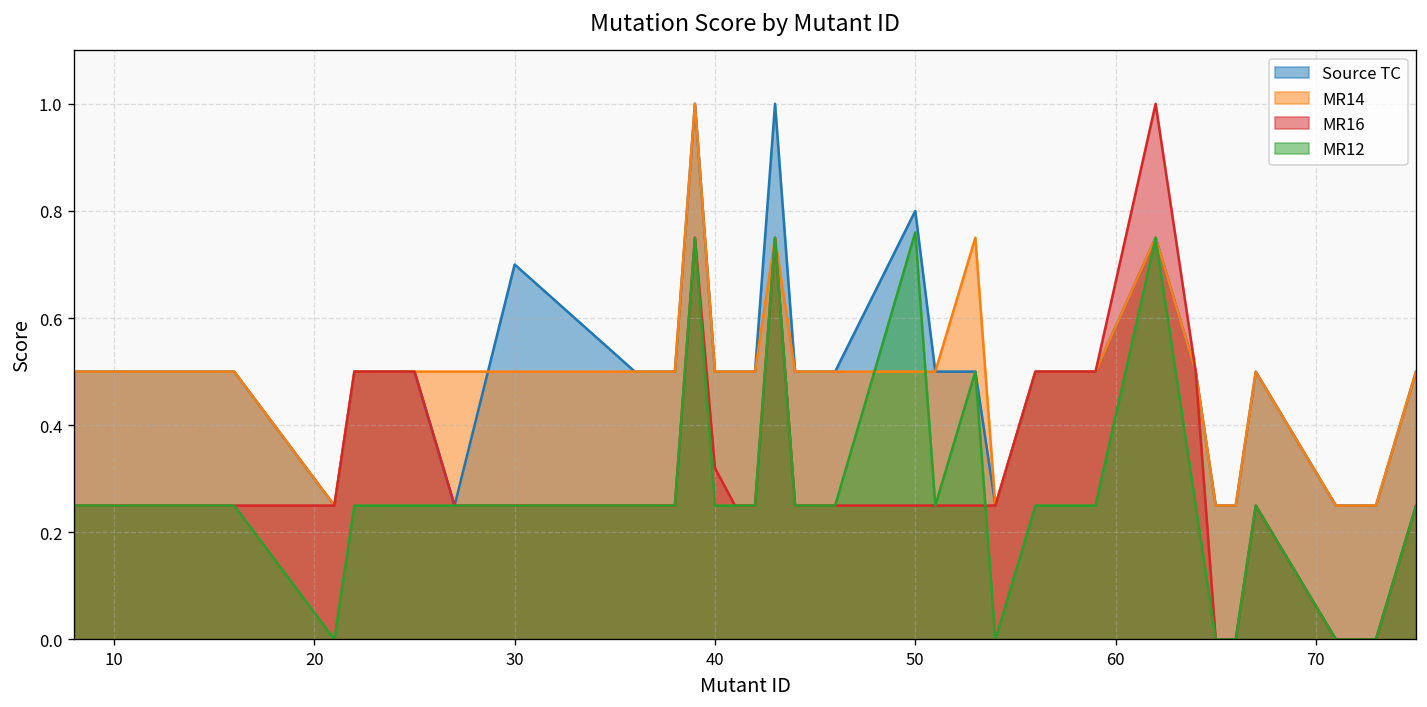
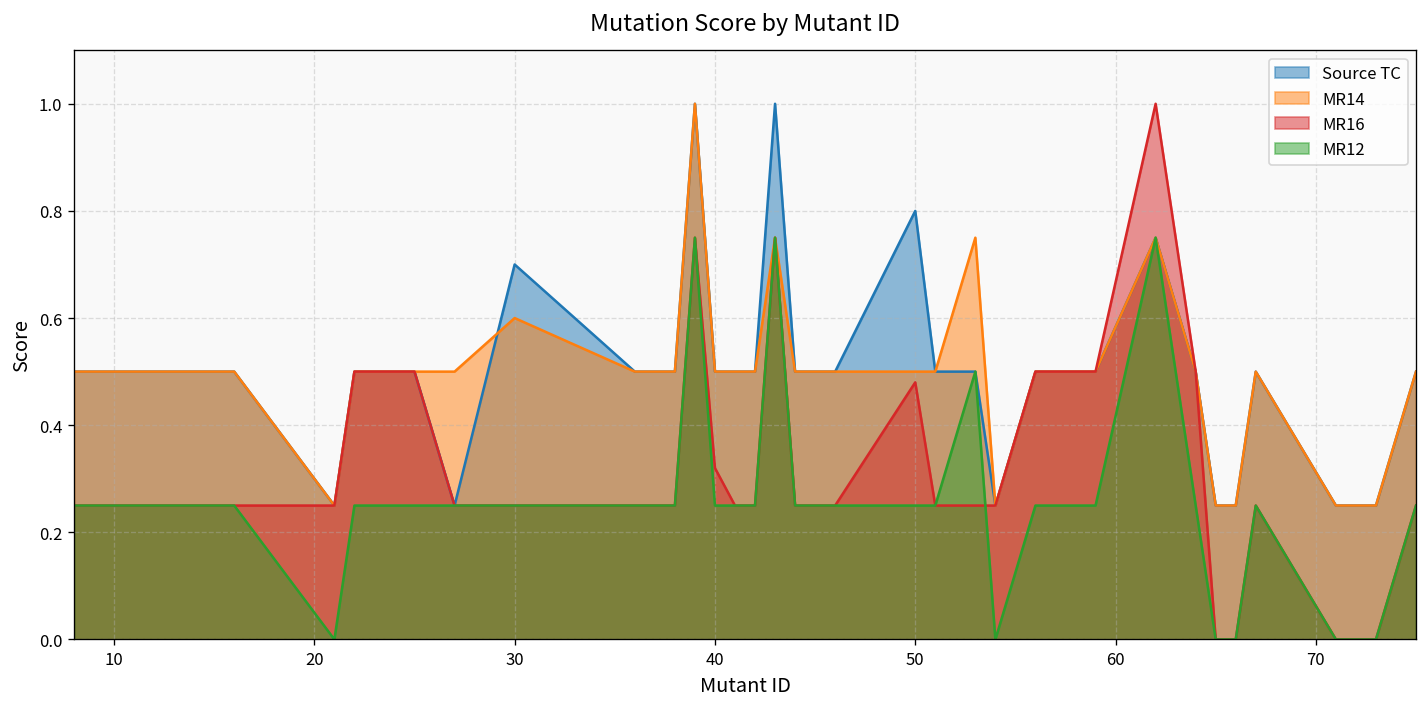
  {
    "Source TC": {
      "30": 0.70,
      "50": 0.80
    },
    "MR14": {
-     "30": 0.5,
+     "30": 0.6,
      "50": 0.5
    },
    "MR16": {
      "40": 0.32,
-     "50": 0.25
+     "50": 0.48
    },
    "MR12": {
      "40": 0.25,
-     "50": 0.76
+     "50": 0.25
    }
  }
